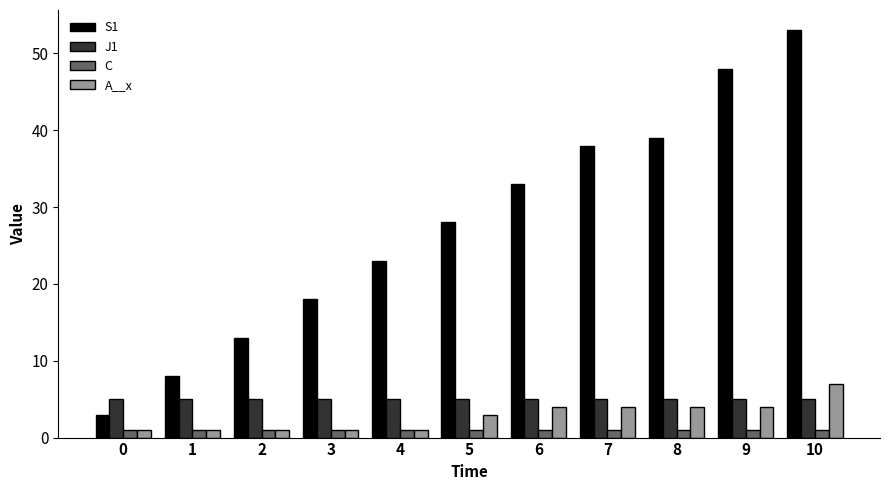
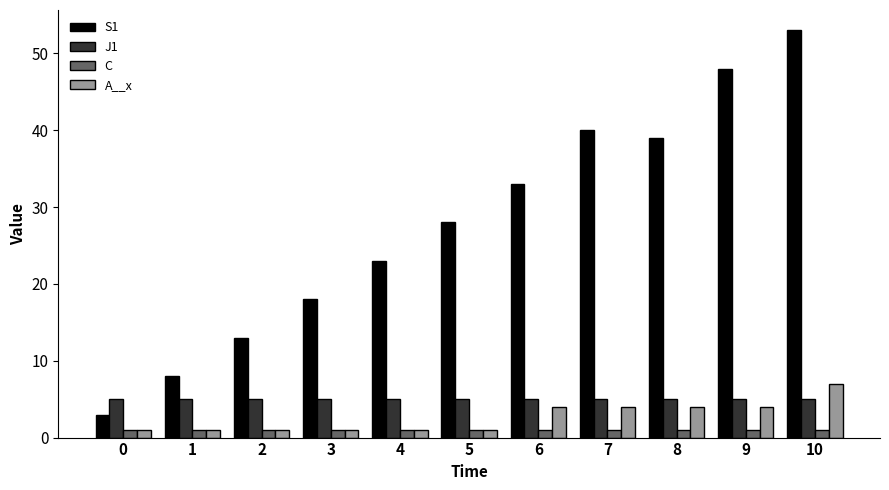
  {
    "S1": {
      "0": 3,
      "1": 8,
      "2": 13,
      "3": 18,
      "4": 23,
      "5": 28,
      "6": 33,
-     "7": 38,
+     "7": 40,
      "8": 39,
      "9": 48,
      "10": 53
    },
    "J1": {
      "0": 5,
      "1": 5,
      "2": 5,
      "3": 5,
      "4": 5,
      "5": 5,
      "6": 5,
      "7": 5,
      "8": 5,
      "9": 5,
      "10": 5
    },
    "C": {
      "0": 1,
      "1": 1,
      "2": 1,
      "3": 1,
      "4": 1,
      "5": 1,
      "6": 1,
      "7": 1,
      "8": 1,
      "9": 1,
      "10": 1
    },
    "A__x": {
      "0": 1,
      "1": 1,
      "2": 1,
      "3": 1,
      "4": 1,
-     "5": 3,
+     "5": 1,
      "6": 4,
      "7": 4,
      "8": 4,
      "9": 4,
      "10": 7
    }
  }
